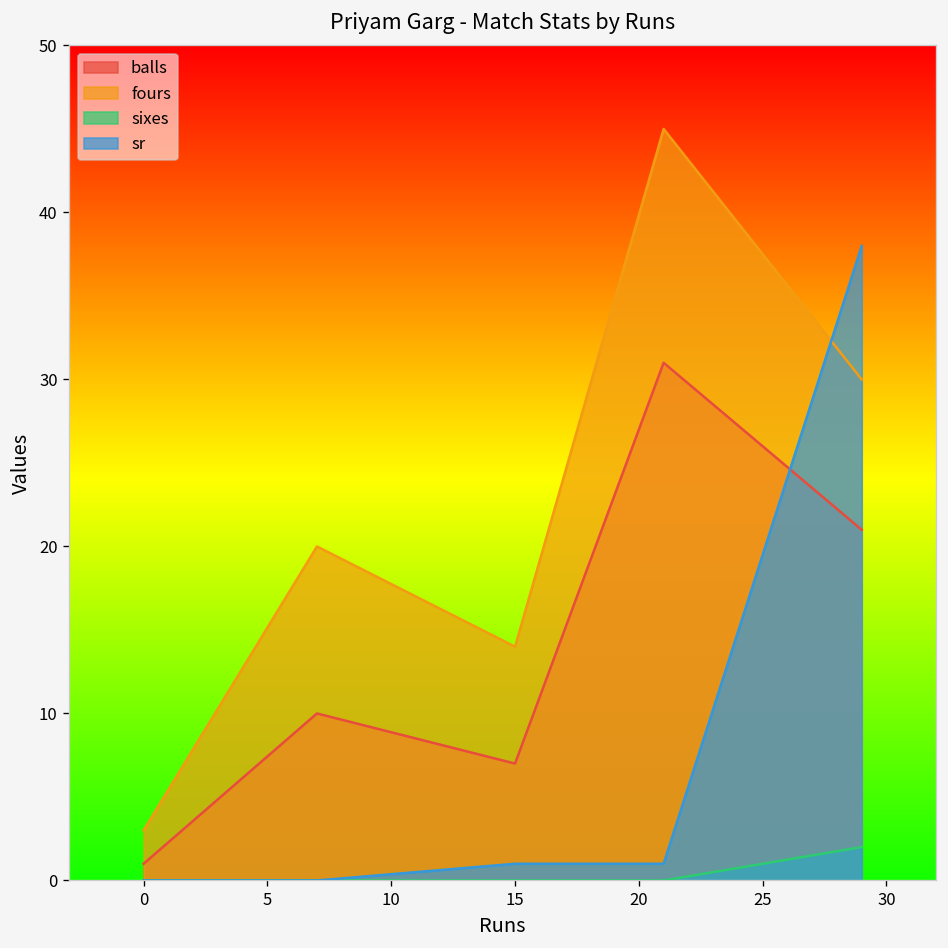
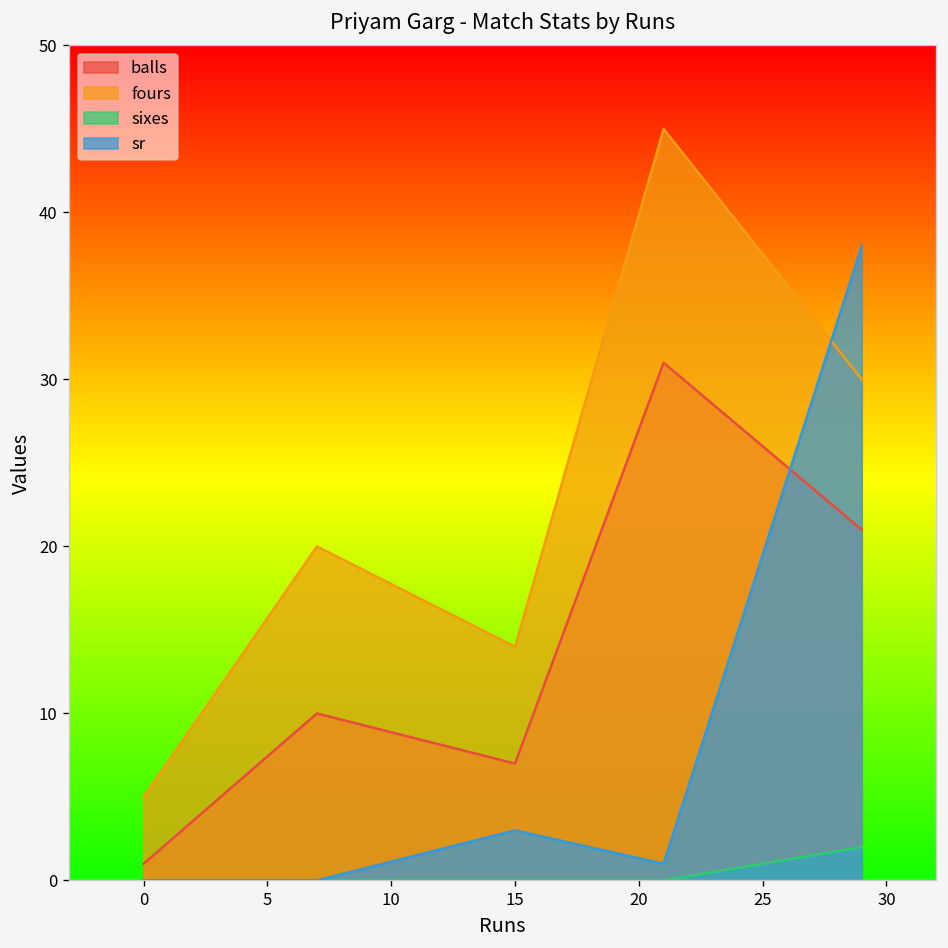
  {
    "balls": {
      "0": 1,
      "15": 7
    },
    "fours": {
-     "0": 3,
+     "0": 5,
      "15": 14
    },
    "sixes": {
      "15": 0
    },
    "sr": {
-     "15": 1
+     "15": 3
    }
  }
